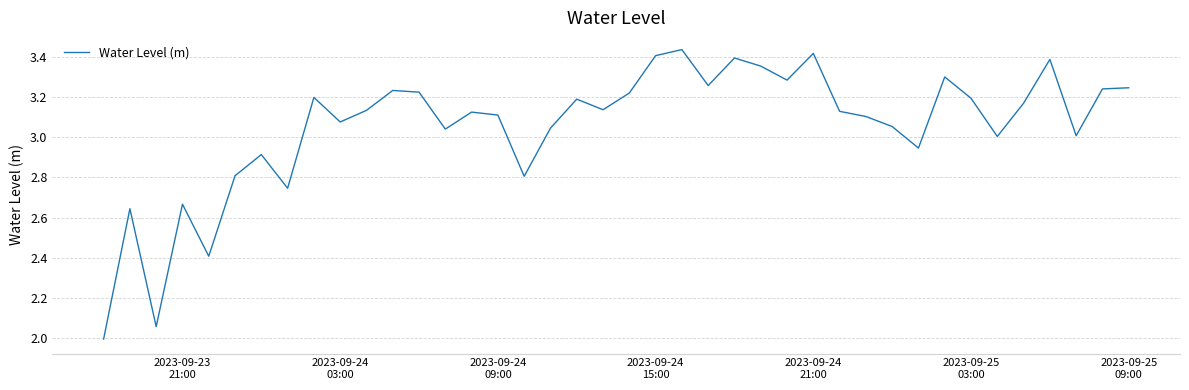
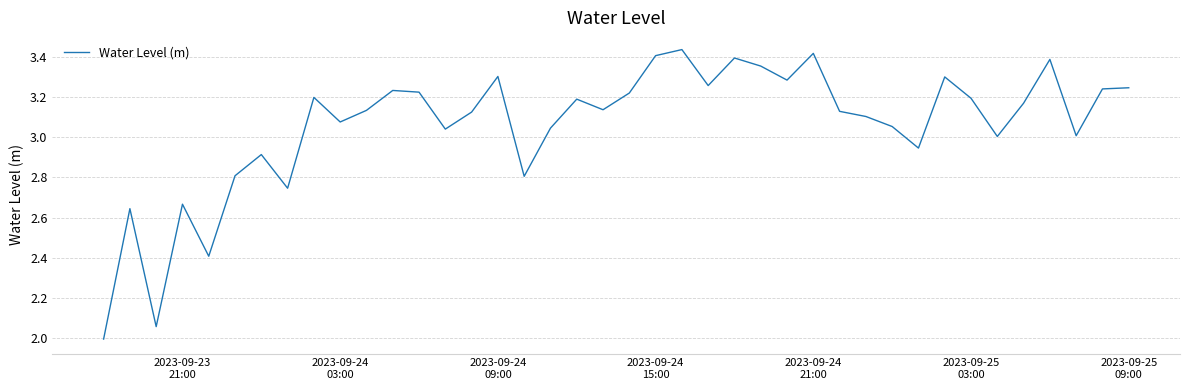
  {
    "2023-09-23 21:00": 2.67,
    "2023-09-24 03:00": 3.08,
-   "2023-09-24 09:00": 3.11,
+   "2023-09-24 09:00": 3.30,
    "2023-09-24 15:00": 3.41,
    "2023-09-24 21:00": 3.42,
    "2023-09-25 03:00": 3.19,
    "2023-09-25 09:00": 3.25
  }
